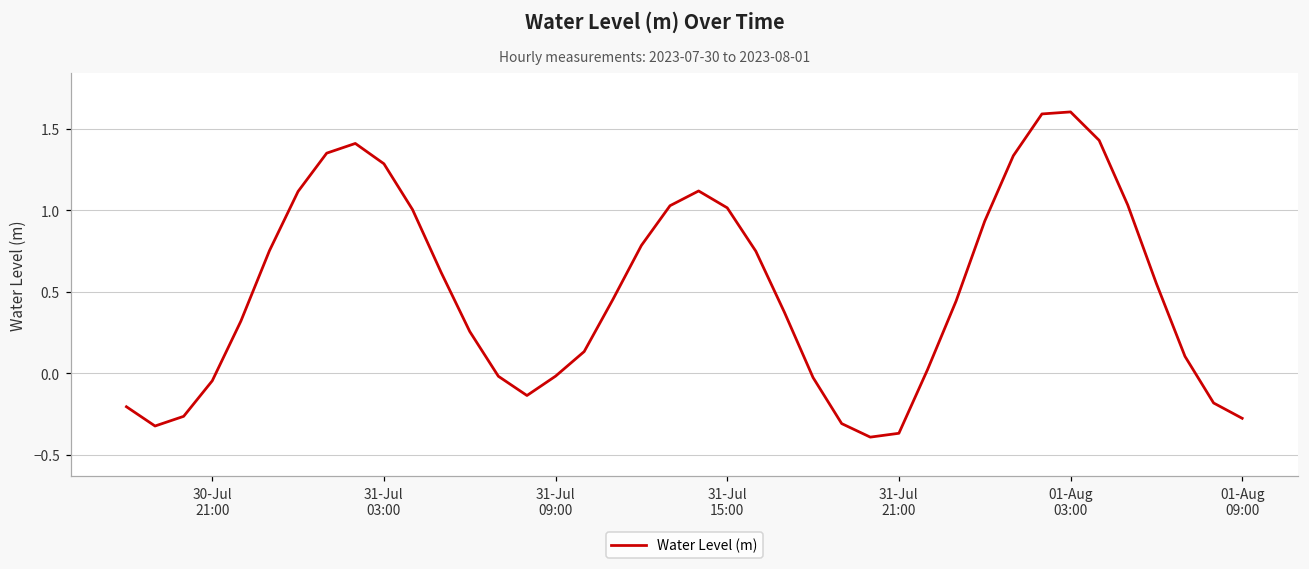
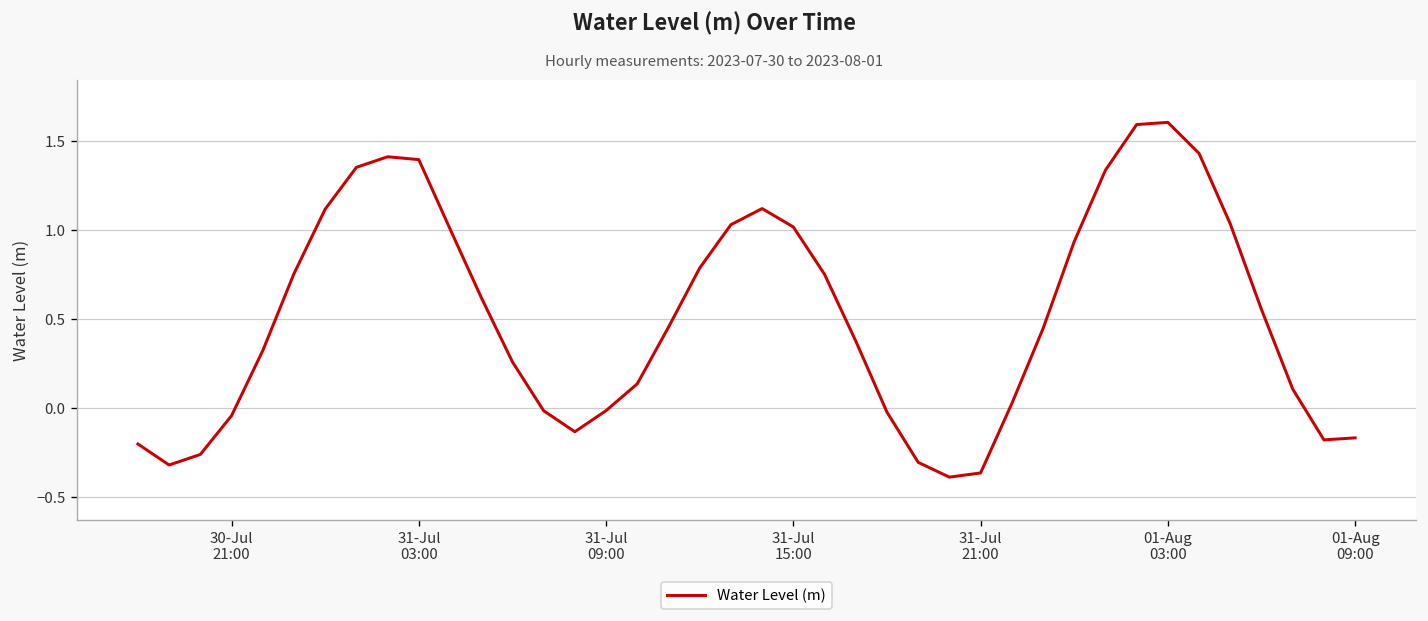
  {
    "30-Jul 21:00": -0.05,
-   "31-Jul 03:00": 1.29,
+   "31-Jul 03:00": 1.39,
    "31-Jul 09:00": -0.02,
    "31-Jul 15:00": 1.02,
    "31-Jul 21:00": -0.37,
    "01-Aug 03:00": 1.60,
-   "01-Aug 09:00": -0.28
+   "01-Aug 09:00": -0.17
  }
